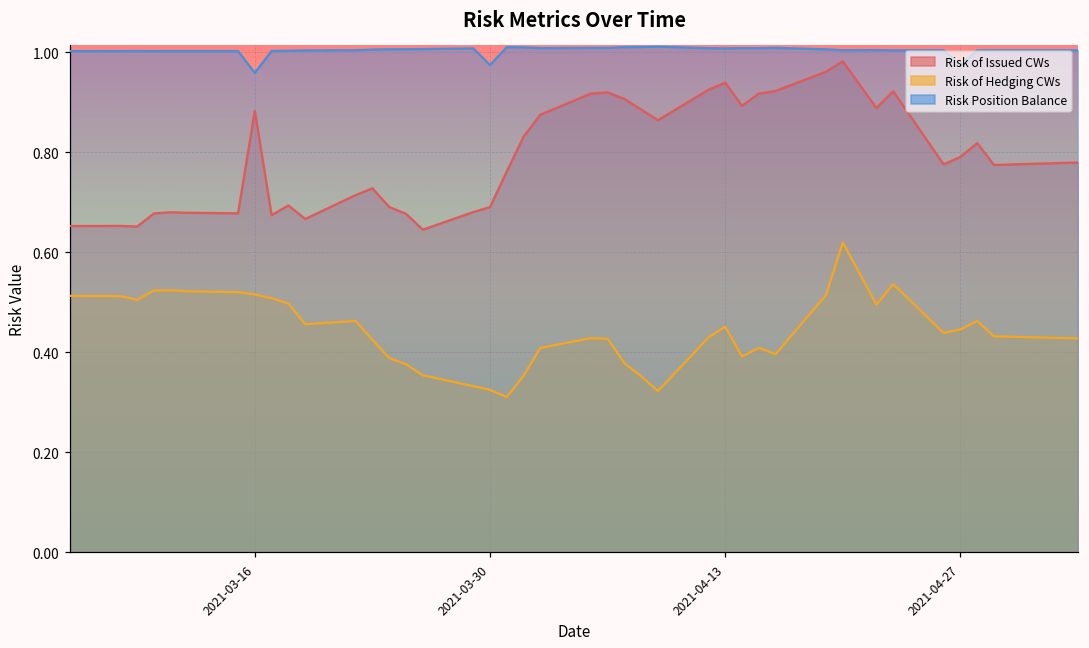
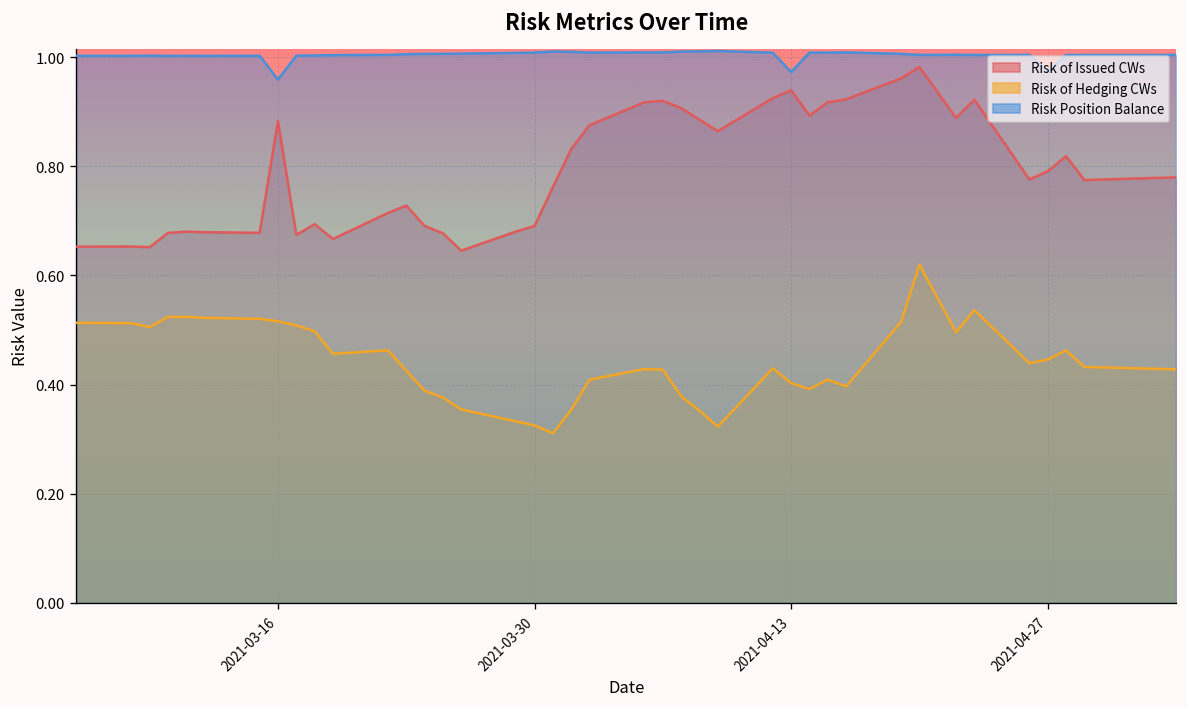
  {
    "Risk of Issued CWs": {
      "2021-03-16": 0.88,
      "2021-03-30": 0.69,
      "2021-04-13": 0.94,
      "2021-04-27": 0.79
    },
    "Risk of Hedging CWs": {
      "2021-03-16": 0.52,
      "2021-03-30": 0.33,
-     "2021-04-13": 0.45,
+     "2021-04-13": 0.40,
      "2021-04-27": 0.45
    },
    "Risk Position Balance": {
      "2021-03-16": 0.96,
-     "2021-03-30": 0.97,
-     "2021-04-13": 1.01
+     "2021-03-30": 1.01,
+     "2021-04-13": 0.97
    }
  }
